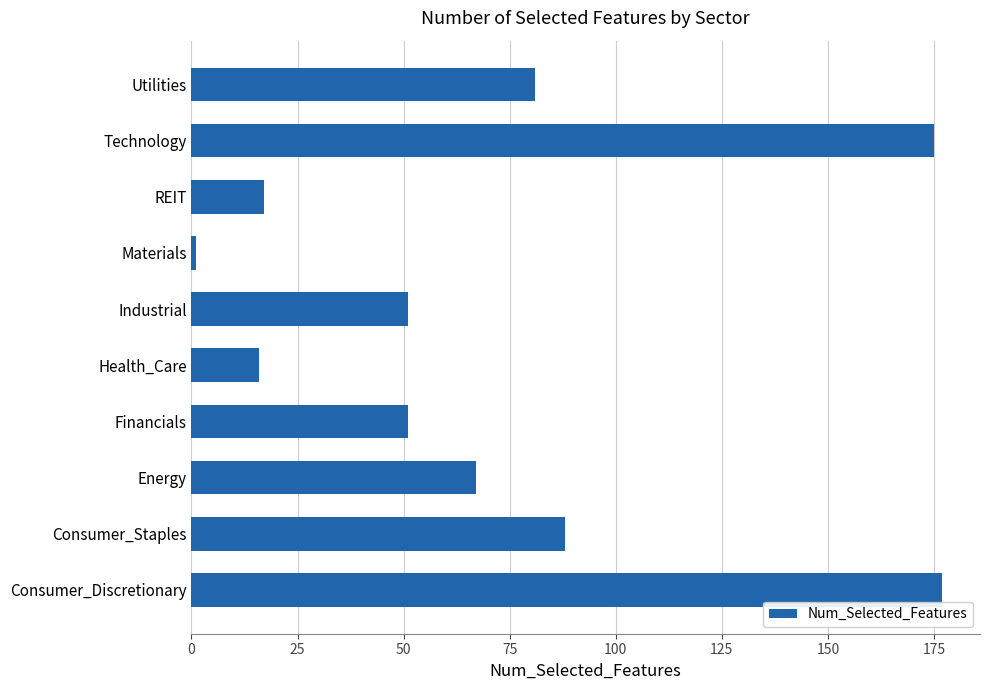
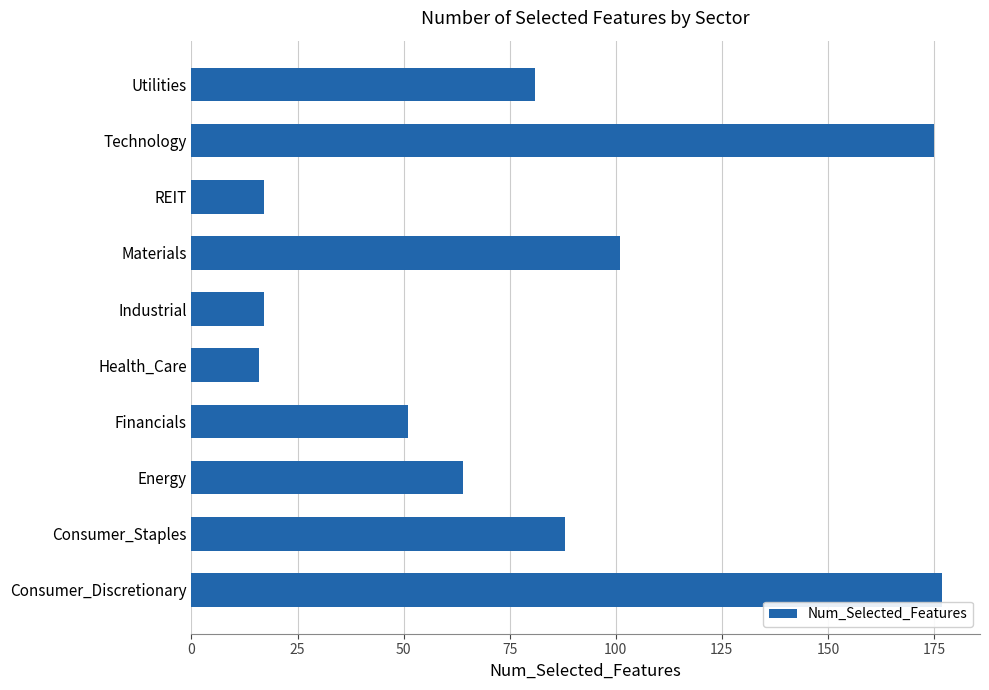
  {
    "Utilities": 81,
    "Technology": 175,
    "REIT": 17,
-   "Materials": 1,
-   "Industrial": 51,
+   "Materials": 101,
+   "Industrial": 17,
    "Health_Care": 16,
    "Financials": 51,
-   "Energy": 67,
+   "Energy": 64,
    "Consumer_Staples": 88,
    "Consumer_Discretionary": 177
  }
